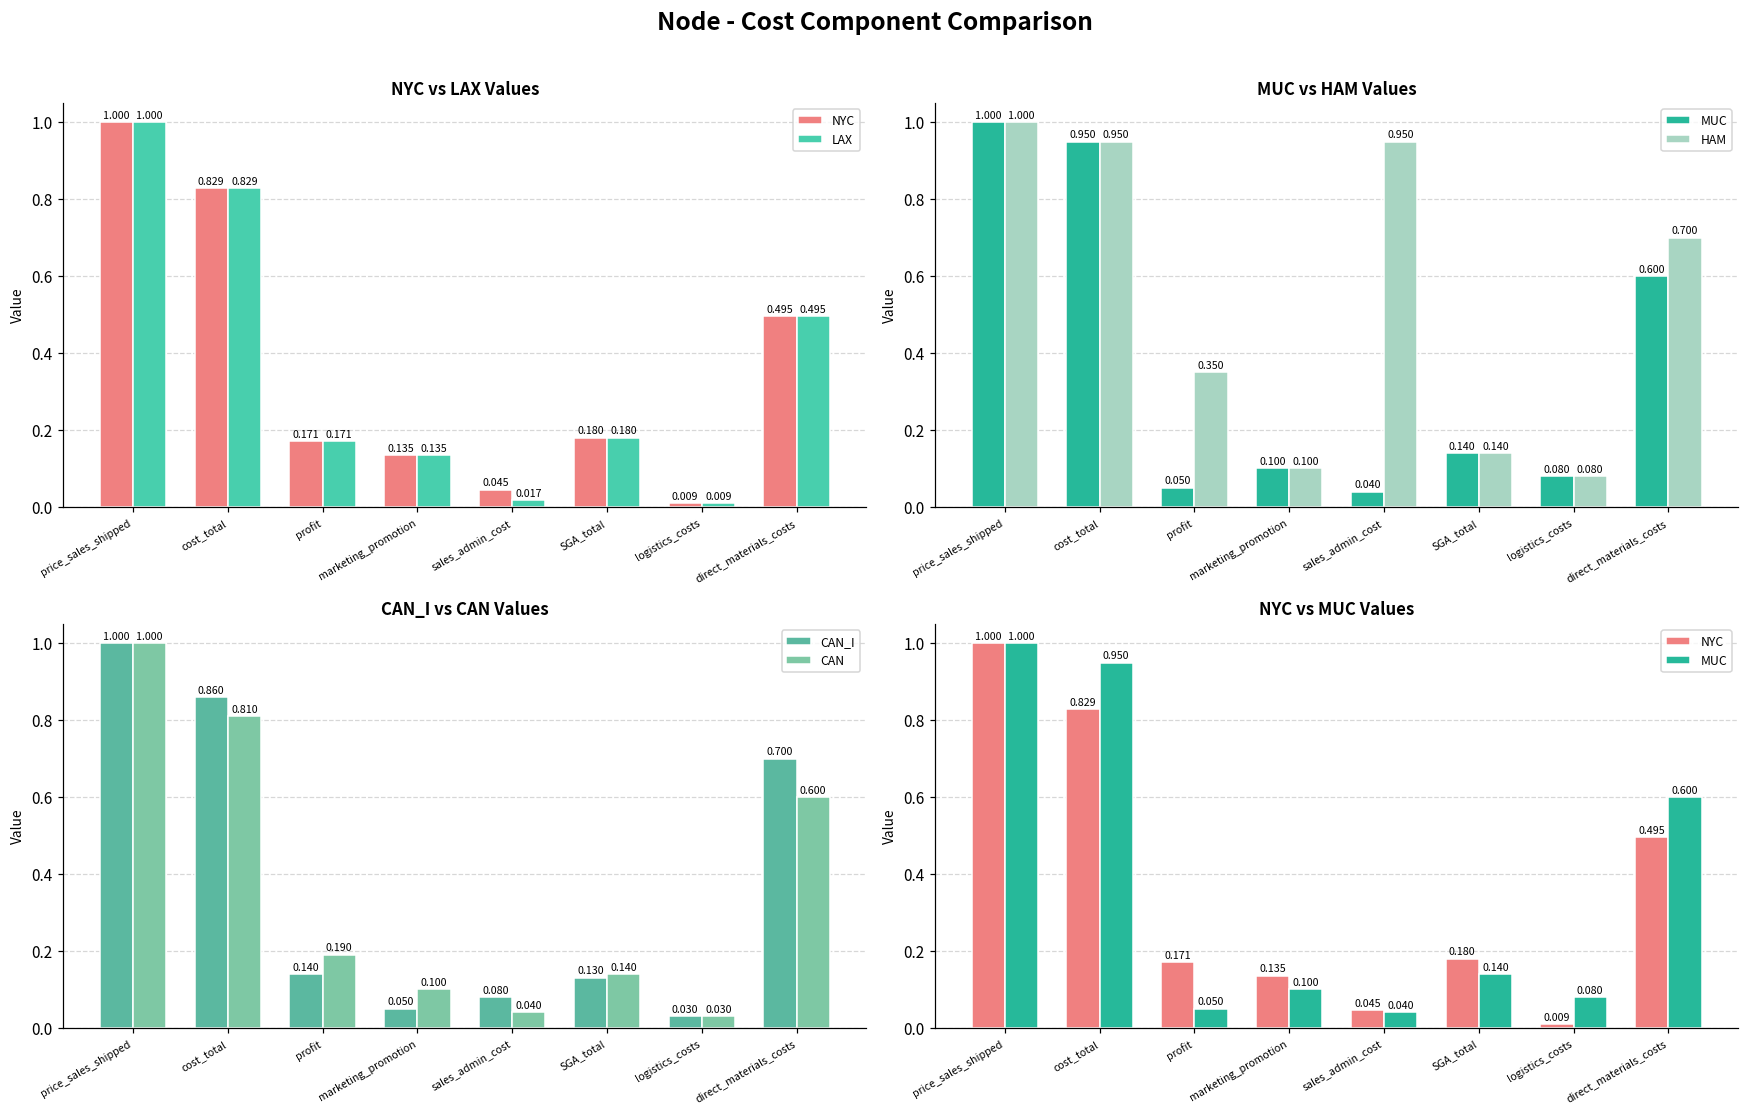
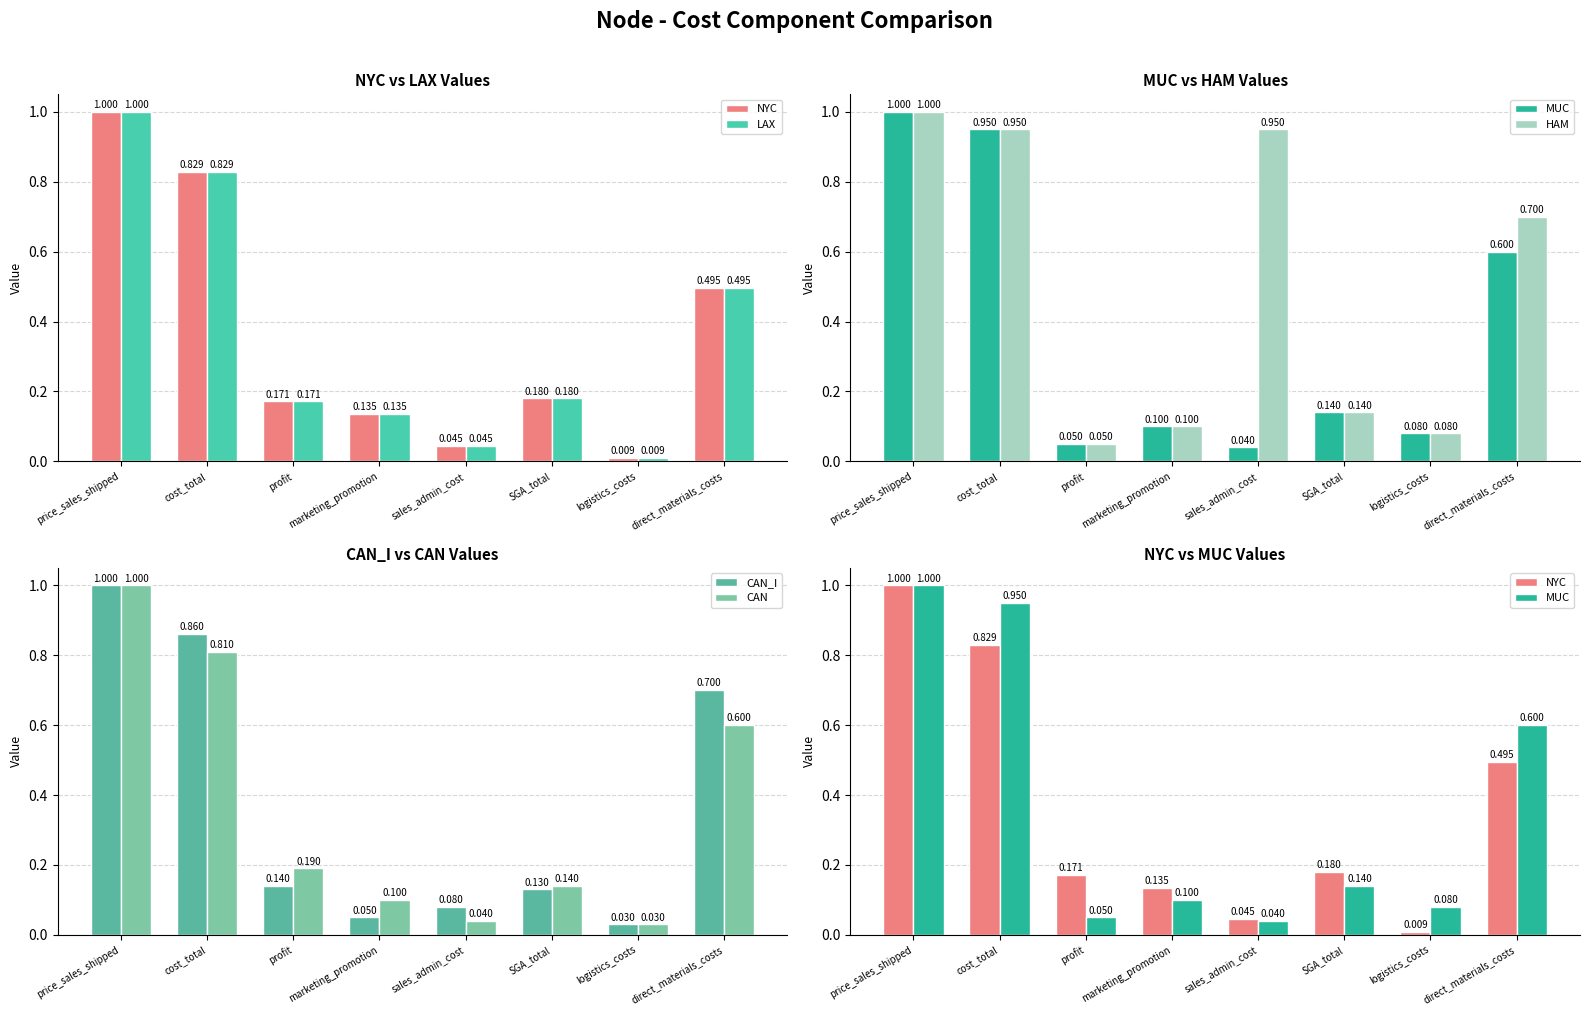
  {
    "NYC vs LAX Values": {
      "NYC": {
        "price_sales_shipped": 1.000,
        "cost_total": 0.829,
        "profit": 0.171,
        "marketing_promotion": 0.135,
        "sales_admin_cost": 0.045,
        "SGA_total": 0.180,
        "logistics_costs": 0.009,
        "direct_materials_costs": 0.495
      },
      "LAX": {
        "price_sales_shipped": 1.000,
        "cost_total": 0.829,
        "profit": 0.171,
        "marketing_promotion": 0.135,
-       "sales_admin_cost": 0.017,
+       "sales_admin_cost": 0.045,
        "SGA_total": 0.180,
        "logistics_costs": 0.009,
        "direct_materials_costs": 0.495
      }
    },
    "MUC vs HAM Values": {
      "MUC": {
        "price_sales_shipped": 1.000,
        "cost_total": 0.950,
        "profit": 0.050,
        "marketing_promotion": 0.100,
        "sales_admin_cost": 0.040,
        "SGA_total": 0.140,
        "logistics_costs": 0.080,
        "direct_materials_costs": 0.600
      },
      "HAM": {
        "price_sales_shipped": 1.000,
        "cost_total": 0.950,
-       "profit": 0.350,
+       "profit": 0.050,
        "marketing_promotion": 0.100,
        "sales_admin_cost": 0.950,
        "SGA_total": 0.140,
        "logistics_costs": 0.080,
        "direct_materials_costs": 0.700
      }
    },
    "NYC vs MUC Values": {
      "NYC": {
        "price_sales_shipped": 1.000,
        "cost_total": 0.829,
        "profit": 0.171,
        "marketing_promotion": 0.135,
        "sales_admin_cost": 0.045,
        "SGA_total": 0.180,
        "logistics_costs": 0.009,
        "direct_materials_costs": 0.495
      },
      "MUC": {
        "price_sales_shipped": 1.000,
        "cost_total": 0.950,
        "profit": 0.050,
        "marketing_promotion": 0.100,
        "sales_admin_cost": 0.040,
        "SGA_total": 0.140,
        "logistics_costs": 0.080,
        "direct_materials_costs": 0.600
      }
    }
  }
